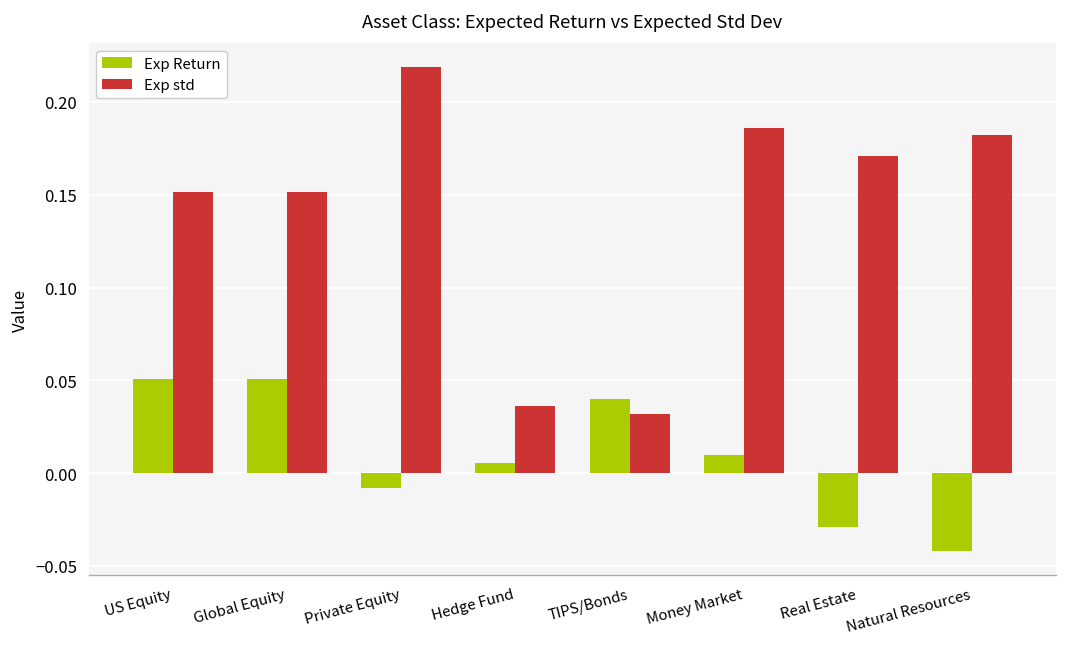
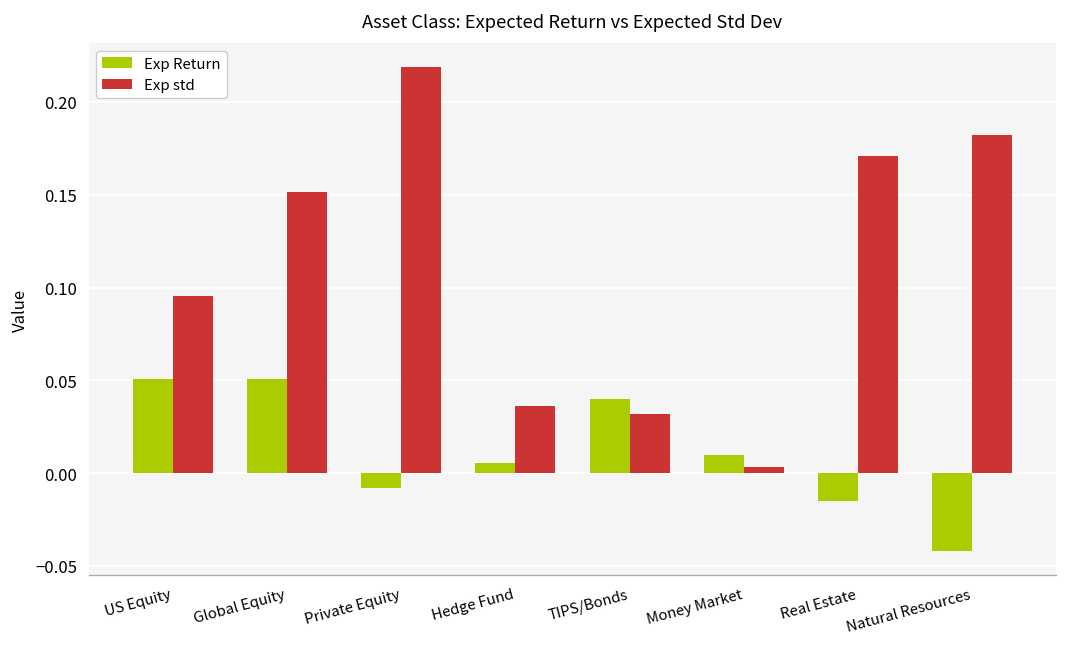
  {
    "Exp Return": {
      "US Equity": 0.051,
      "Global Equity": 0.051,
      "Private Equity": -0.008,
      "Hedge Fund": 0.005,
      "TIPS/Bonds": 0.040,
      "Money Market": 0.010,
-     "Real Estate": -0.029,
+     "Real Estate": -0.015,
      "Natural Resources": -0.042
    },
    "Exp std": {
-     "US Equity": 0.152,
+     "US Equity": 0.096,
      "Global Equity": 0.152,
      "Private Equity": 0.219,
      "Hedge Fund": 0.036,
      "TIPS/Bonds": 0.032,
-     "Money Market": 0.186,
+     "Money Market": 0.003,
      "Real Estate": 0.171,
      "Natural Resources": 0.182
    }
  }
